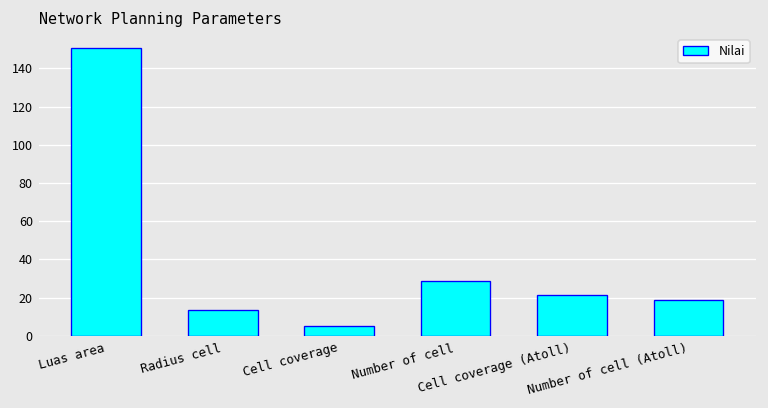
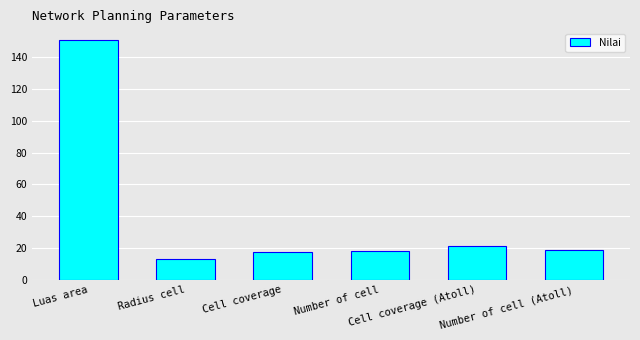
  {
    "Luas area": 151,
    "Radius cell": 13,
-   "Cell coverage": 5,
-   "Number of cell": 29,
+   "Cell coverage": 17,
+   "Number of cell": 18,
    "Cell coverage (Atoll)": 21,
    "Number of cell (Atoll)": 19
  }
